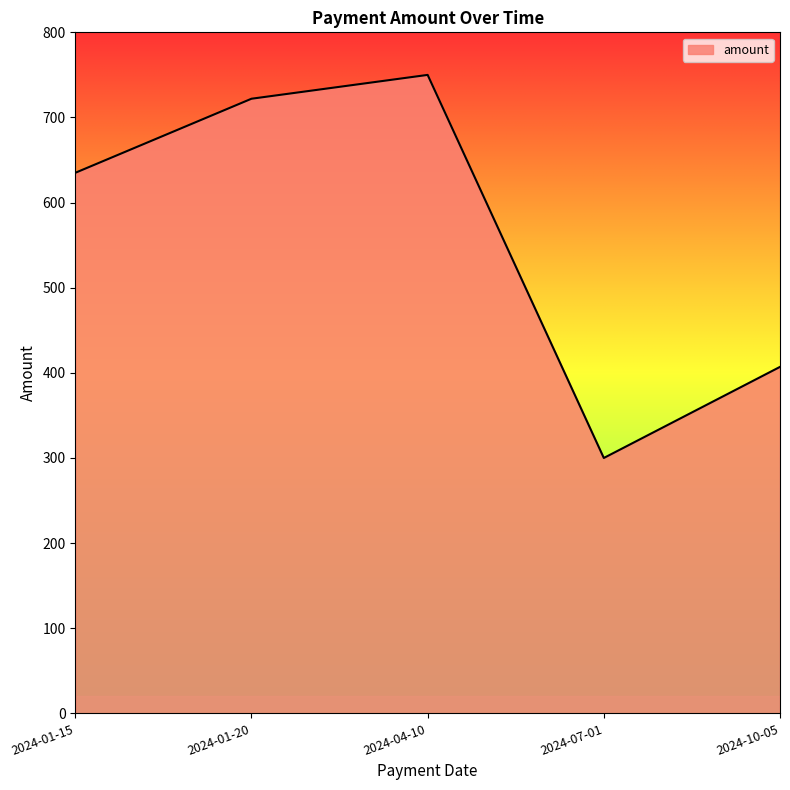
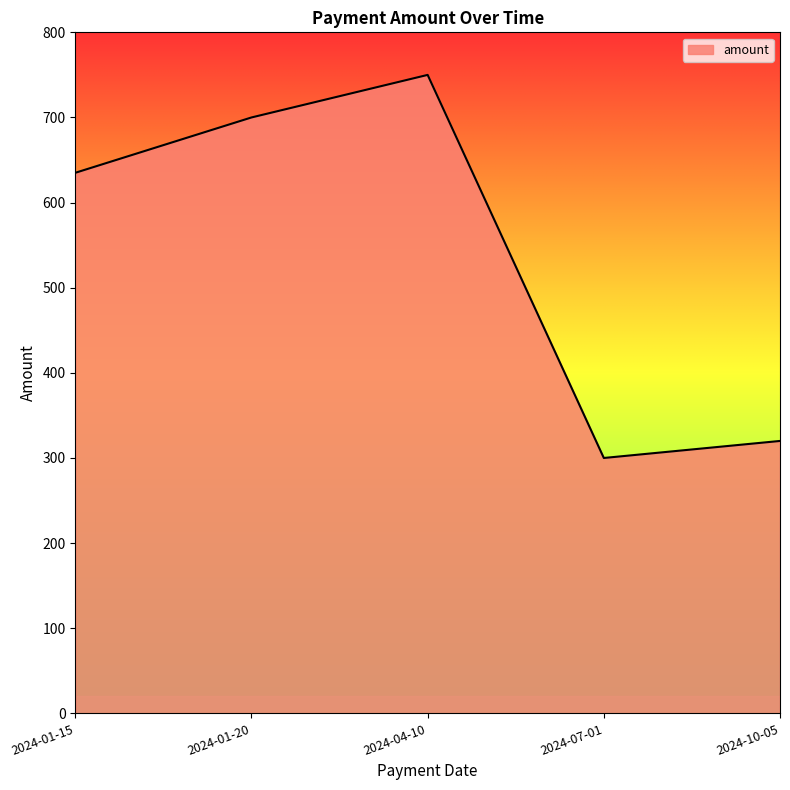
  {
    "2024-01-15": 640,
-   "2024-01-20": 720,
+   "2024-01-20": 700,
    "2024-04-10": 750,
    "2024-07-01": 300,
-   "2024-10-05": 410
+   "2024-10-05": 320
  }
